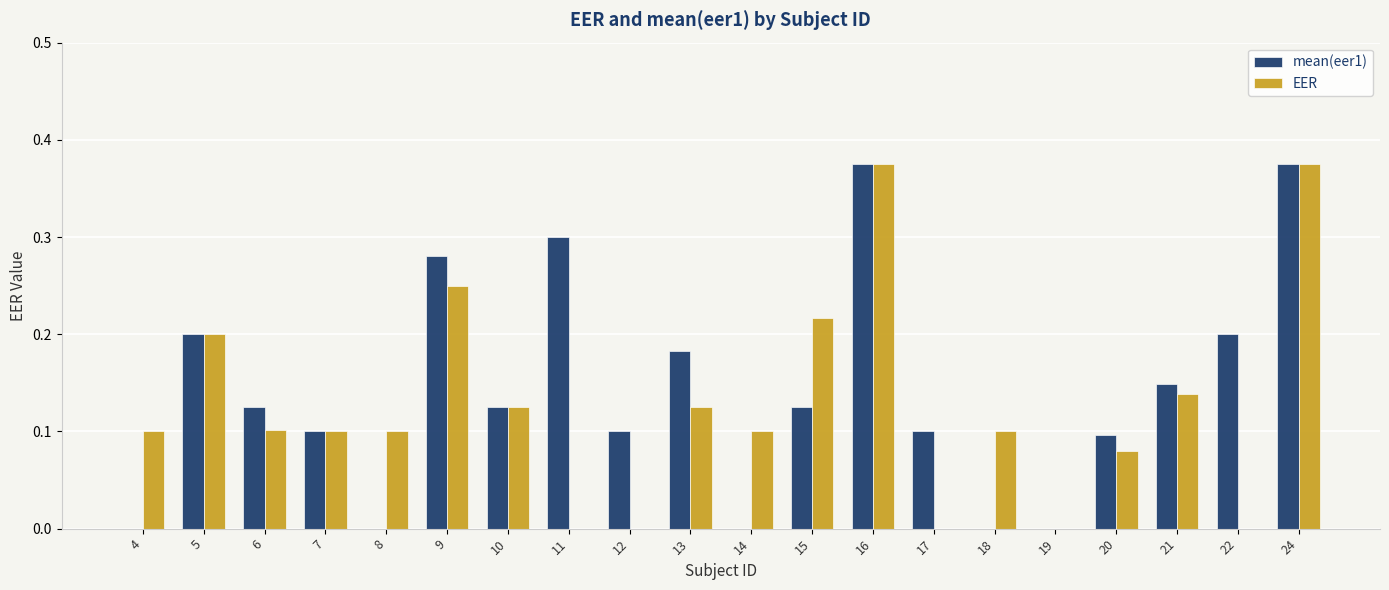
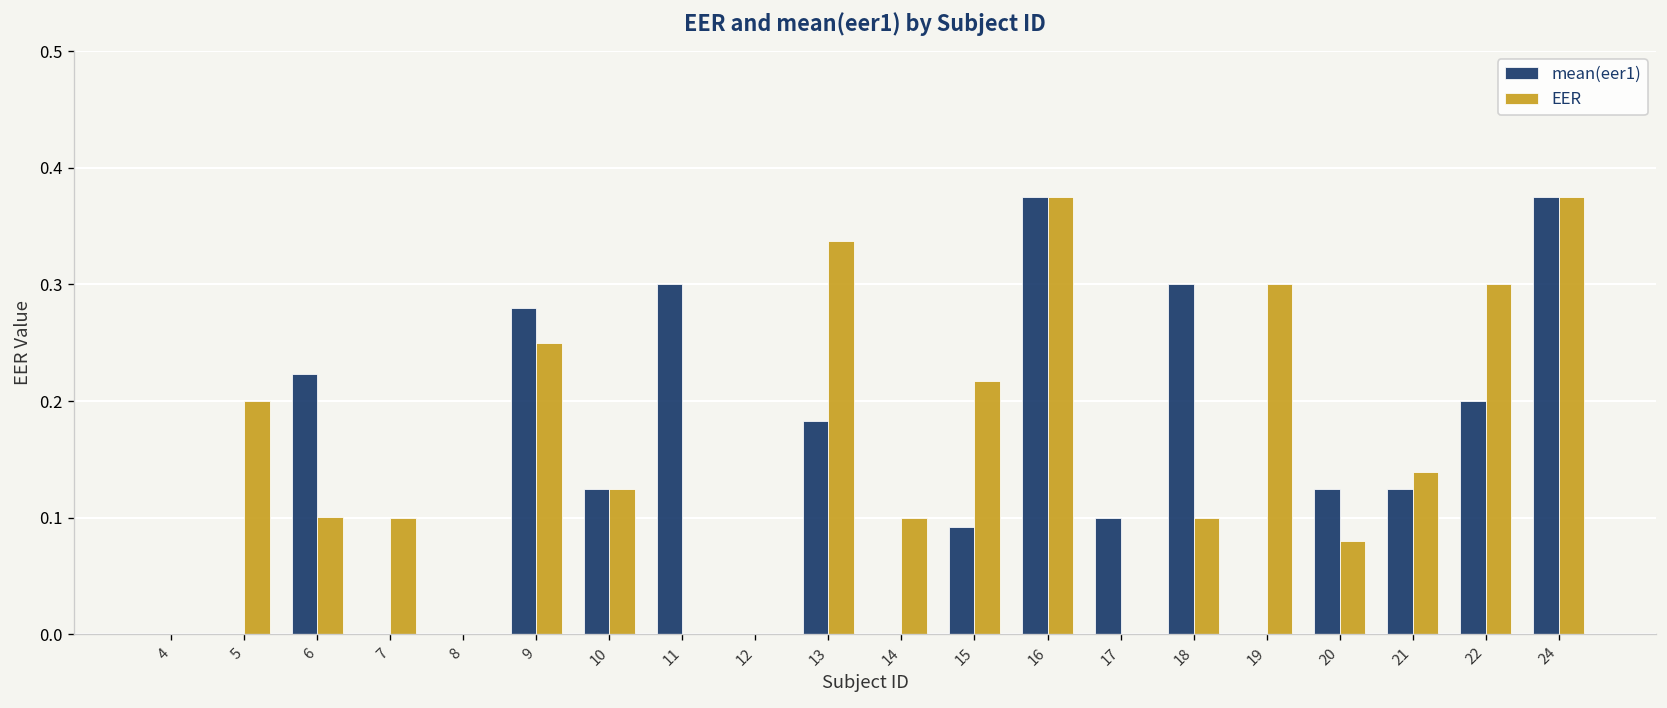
  {
    "mean(eer1)": {
      "4": 0.00,
-     "5": 0.2,
-     "6": 0.13,
-     "7": 0.1,
+     "5": 0.0,
+     "6": 0.22,
+     "7": 0.0,
      "8": 0.00,
      "9": 0.28,
      "10": 0.13,
      "11": 0.30,
-     "12": 0.1,
+     "12": 0.0,
      "13": 0.18,
      "14": 0.00,
-     "15": 0.13,
+     "15": 0.09,
      "16": 0.38,
      "17": 0.10,
-     "18": 0.0,
+     "18": 0.3,
      "19": 0.00,
-     "20": 0.10,
-     "21": 0.15,
+     "20": 0.13,
+     "21": 0.13,
      "22": 0.20,
      "24": 0.38
    },
    "EER": {
-     "4": 0.1,
+     "4": 0.0,
      "5": 0.20,
      "6": 0.10,
      "7": 0.10,
-     "8": 0.1,
+     "8": 0.0,
      "9": 0.25,
      "10": 0.13,
      "11": 0.00,
      "12": 0.00,
-     "13": 0.13,
+     "13": 0.34,
      "14": 0.10,
      "15": 0.22,
      "16": 0.38,
      "17": 0.00,
      "18": 0.10,
-     "19": 0.0,
+     "19": 0.3,
      "20": 0.08,
      "21": 0.14,
-     "22": 0.0,
+     "22": 0.3,
      "24": 0.38
    }
  }
